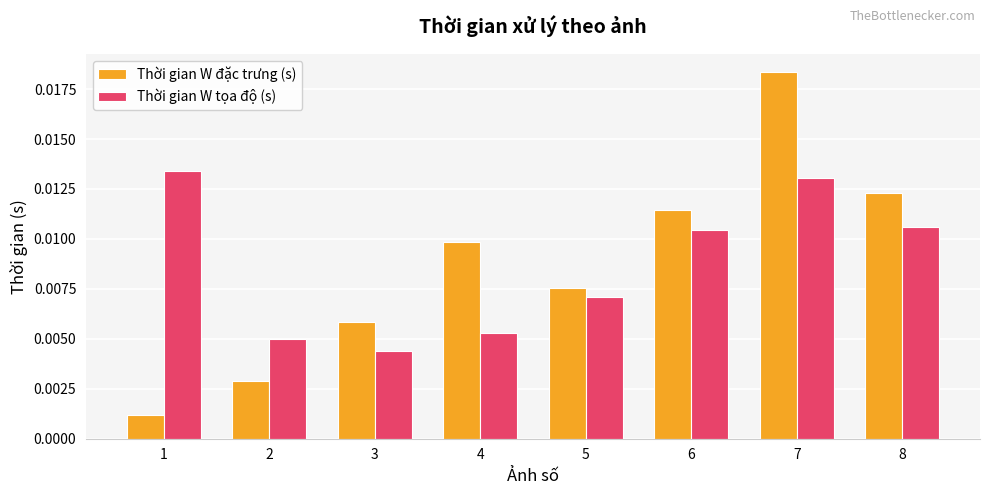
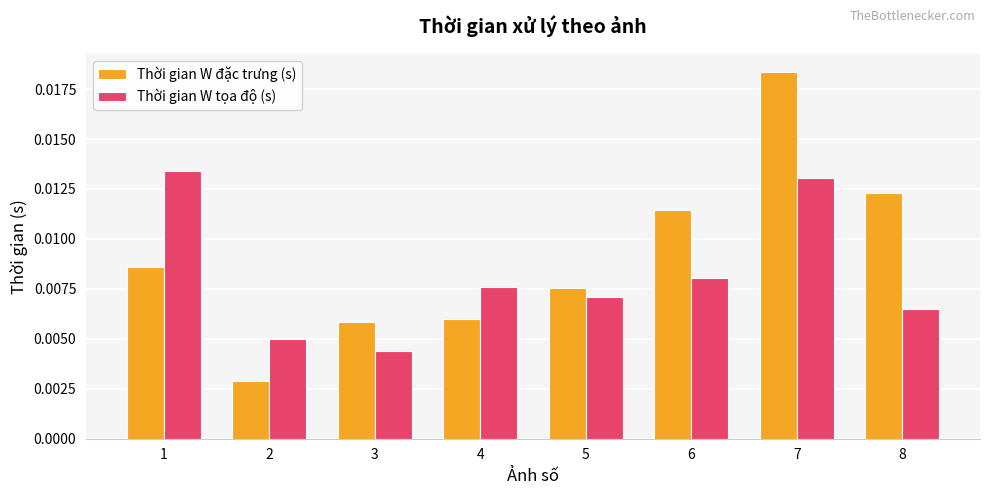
  {
    "Thời gian W đặc trưng (s)": {
-     "1": 0.0012,
+     "1": 0.0086,
      "2": 0.0029,
      "3": 0.0058,
-     "4": 0.0098,
+     "4": 0.0060,
      "5": 0.0075,
      "6": 0.0114,
      "7": 0.0183,
      "8": 0.0123
    },
    "Thời gian W tọa độ (s)": {
      "1": 0.0134,
      "2": 0.0050,
      "3": 0.0044,
-     "4": 0.0053,
+     "4": 0.0076,
      "5": 0.0071,
-     "6": 0.0105,
+     "6": 0.0081,
      "7": 0.0131,
-     "8": 0.0106
+     "8": 0.0065
    }
  }
